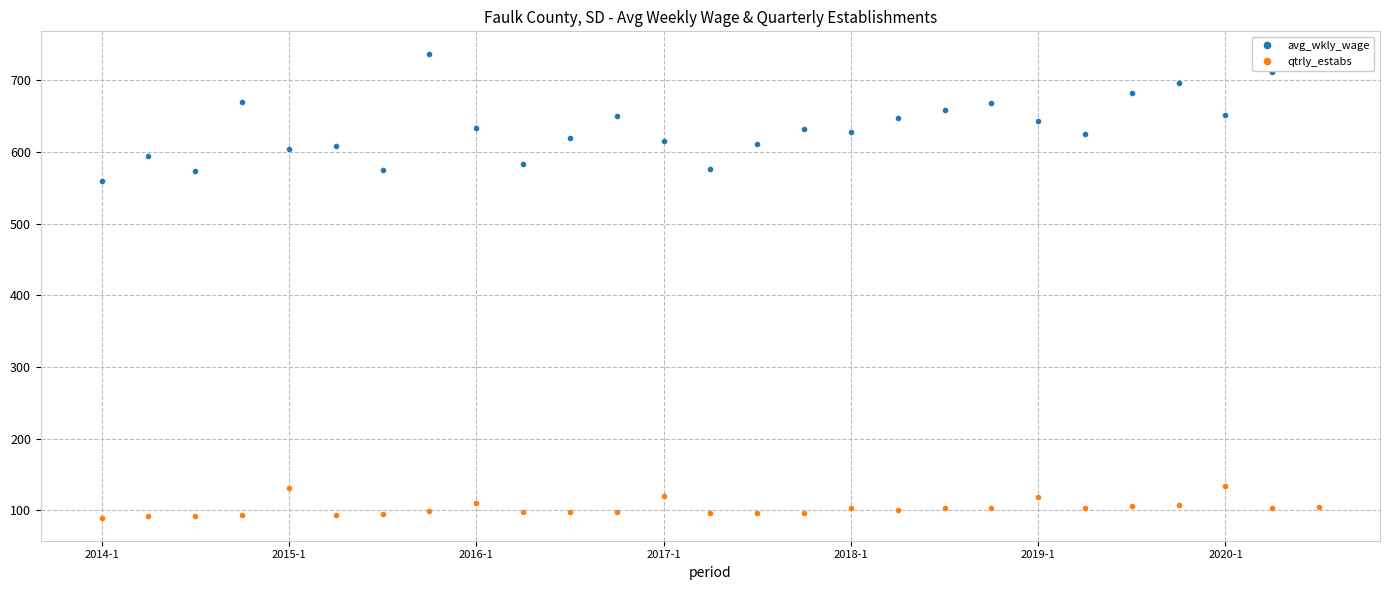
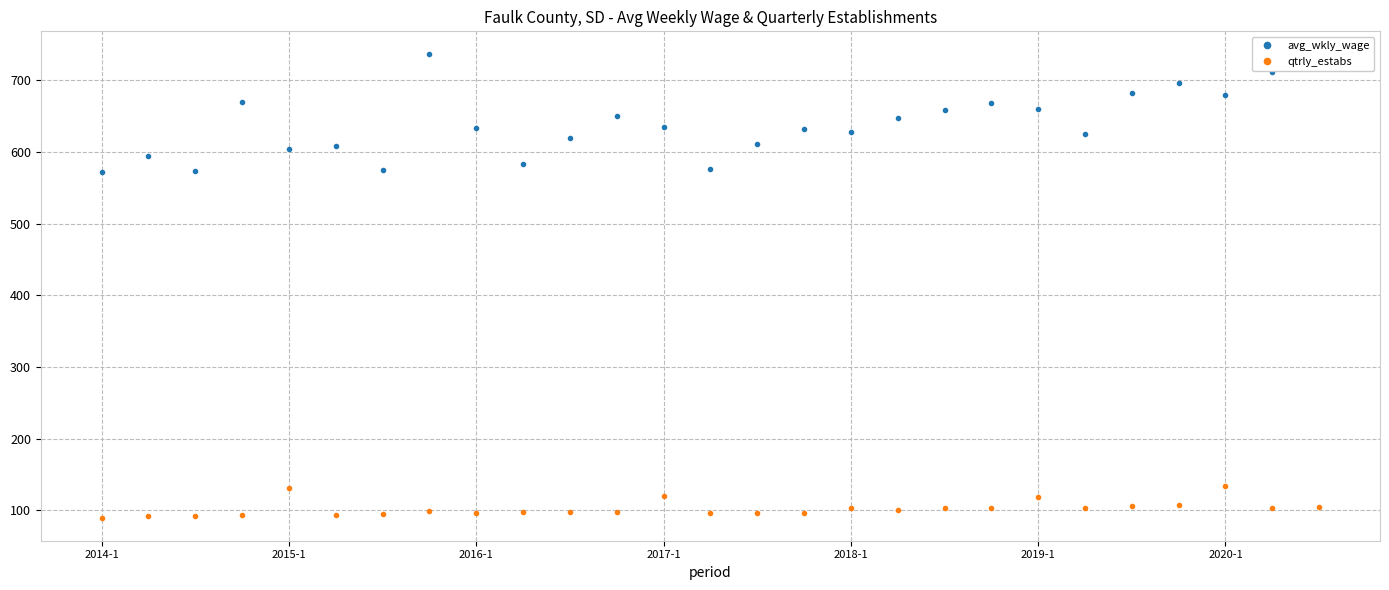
  {
    "avg_wkly_wage": {
-     "2014-1": 560,
+     "2014-1": 570,
      "2015-1": 600,
      "2016-1": 630,
-     "2017-1": 620,
+     "2017-1": 640,
      "2018-1": 630,
-     "2019-1": 640,
-     "2020-1": 650
+     "2019-1": 660,
+     "2020-1": 680
    },
    "qtrly_estabs": {
      "2014-1": 90,
      "2015-1": 130,
-     "2016-1": 110,
+     "2016-1": 100,
      "2017-1": 120,
      "2018-1": 100,
      "2019-1": 120,
      "2020-1": 130
    }
  }
